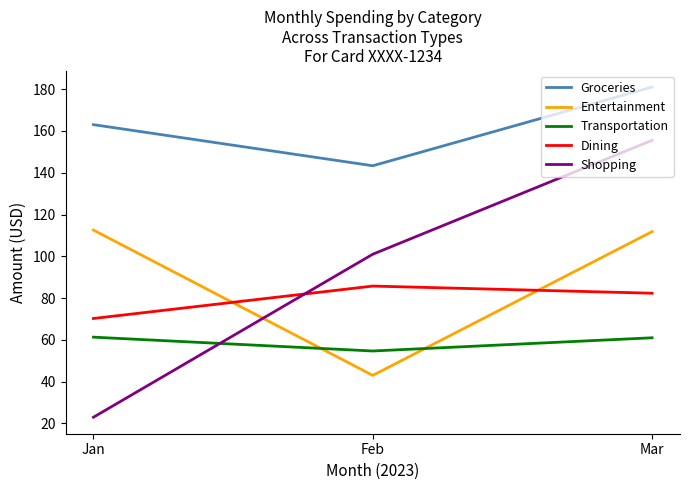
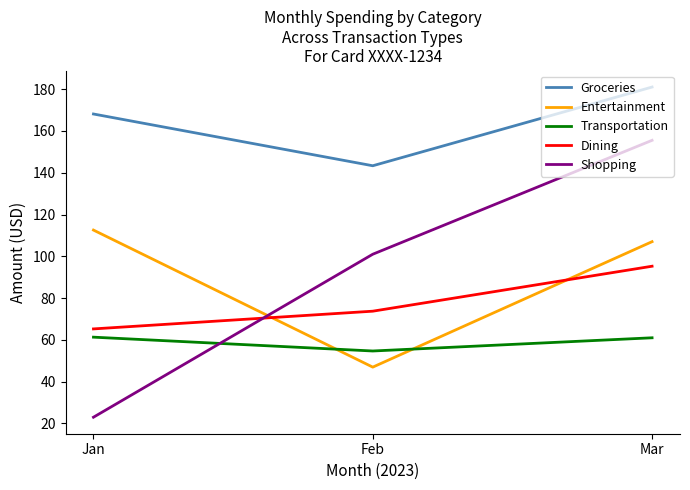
  {
    "Groceries": {
-     "Jan": 163,
+     "Jan": 168,
      "Feb": 143
    },
    "Entertainment": {
      "Jan": 113,
-     "Feb": 43,
-     "Mar": 112
+     "Feb": 47,
+     "Mar": 107
    },
    "Transportation": {
      "Jan": 61,
      "Feb": 55,
      "Mar": 61
    },
    "Dining": {
-     "Jan": 70,
-     "Feb": 86,
-     "Mar": 82
+     "Jan": 65,
+     "Feb": 74,
+     "Mar": 95
    },
    "Shopping": {
      "Jan": 23,
      "Feb": 101
    }
  }
